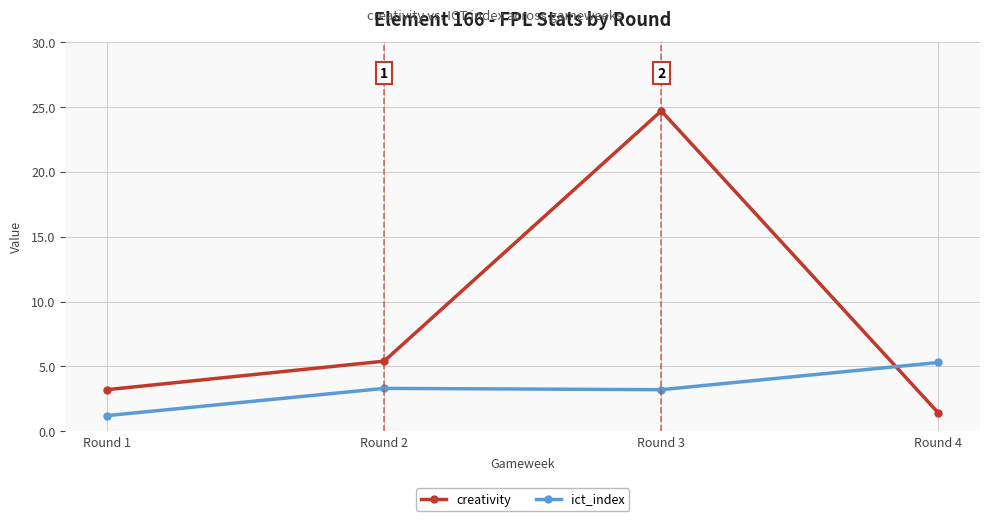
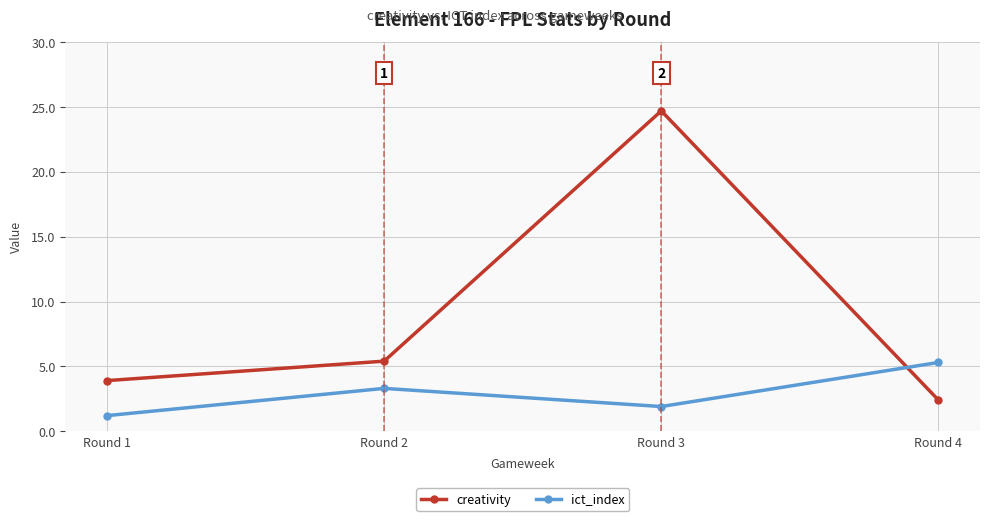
  {
    "creativity": {
-     "Round 1": 3.2,
+     "Round 1": 3.9,
      "Round 2": 5.4,
      "Round 3": 24.7,
-     "Round 4": 1.4
+     "Round 4": 2.4
    },
    "ict_index": {
      "Round 1": 1.2,
      "Round 2": 3.3,
-     "Round 3": 3.2,
+     "Round 3": 1.9,
      "Round 4": 5.3
    }
  }
